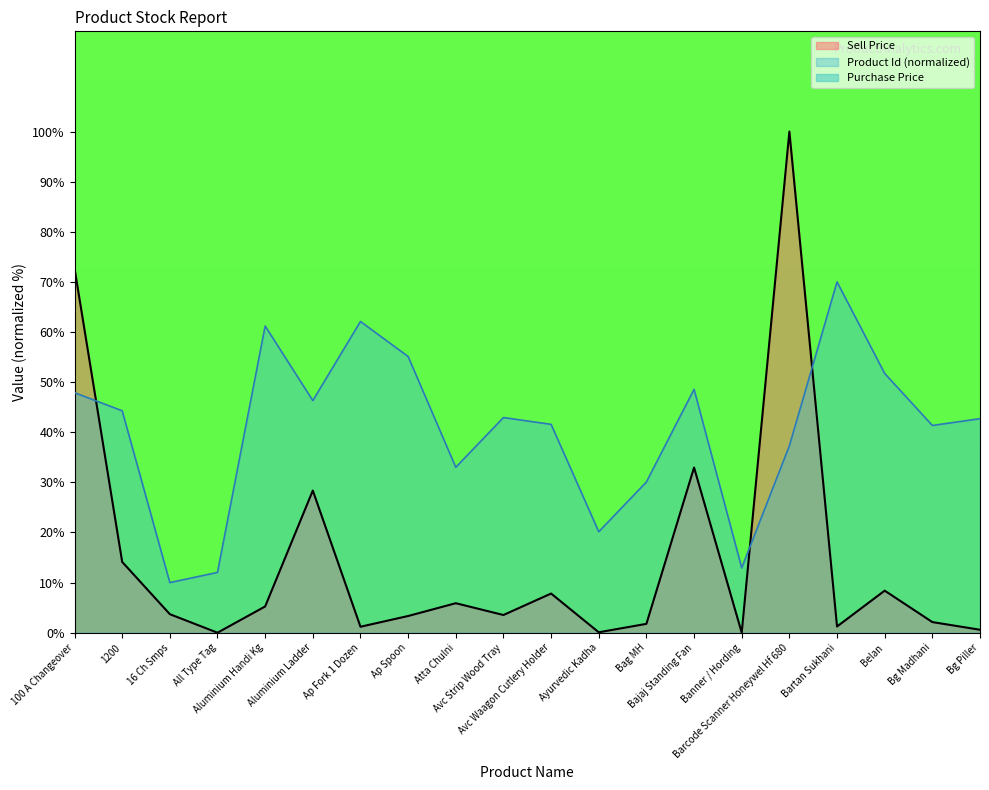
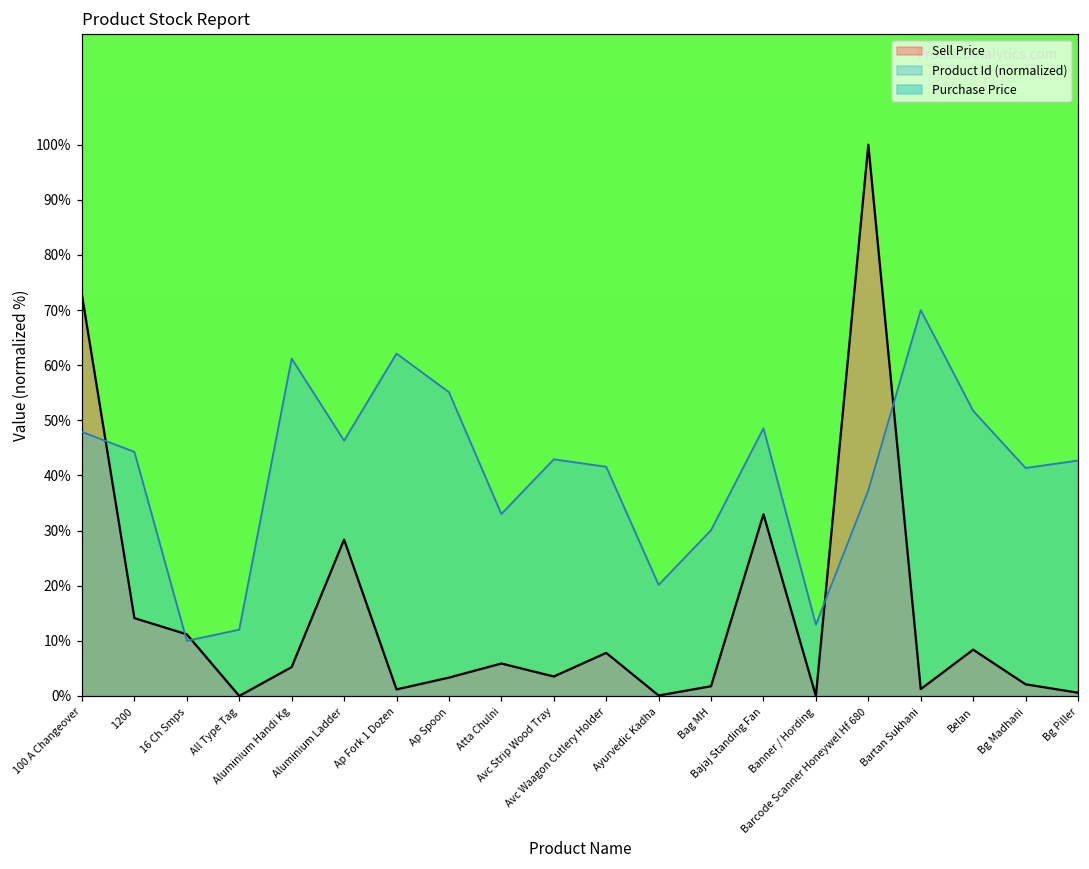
  {
    "Sell Price": {
      "100 A Changeover": "73%",
      "1200": "14%",
-     "16 Ch Smps": "4%",
+     "16 Ch Smps": "11%",
      "Aluminium Handi Kg": "5%",
      "Aluminium Ladder": "28%",
      "Ap Fork 1 Dozen": "1%",
      "Ap Spoon": "3%",
      "Atta Chulni": "6%",
      "Avc Strip Wood Tray": "4%",
      "Avc Waagon Cutlery Holder": "8%",
      "Bag MH": "2%",
      "Bajaj Standing Fan": "33%",
      "Barcode Scanner Honeywel Hf 680": "100%",
      "Bartan Sukhani": "1%",
      "Belan": "8%",
      "Bg Madhani": "2%",
      "Bg Piller": "1%"
    }
  }
